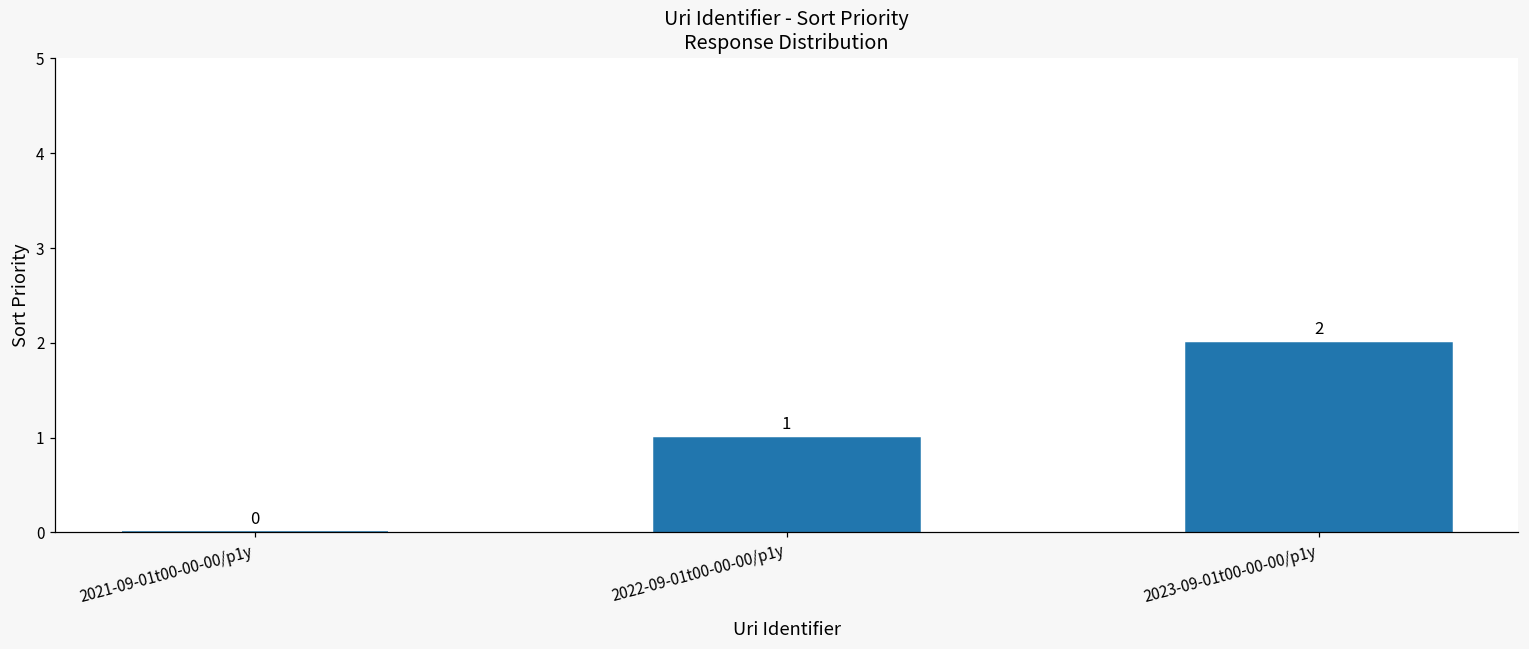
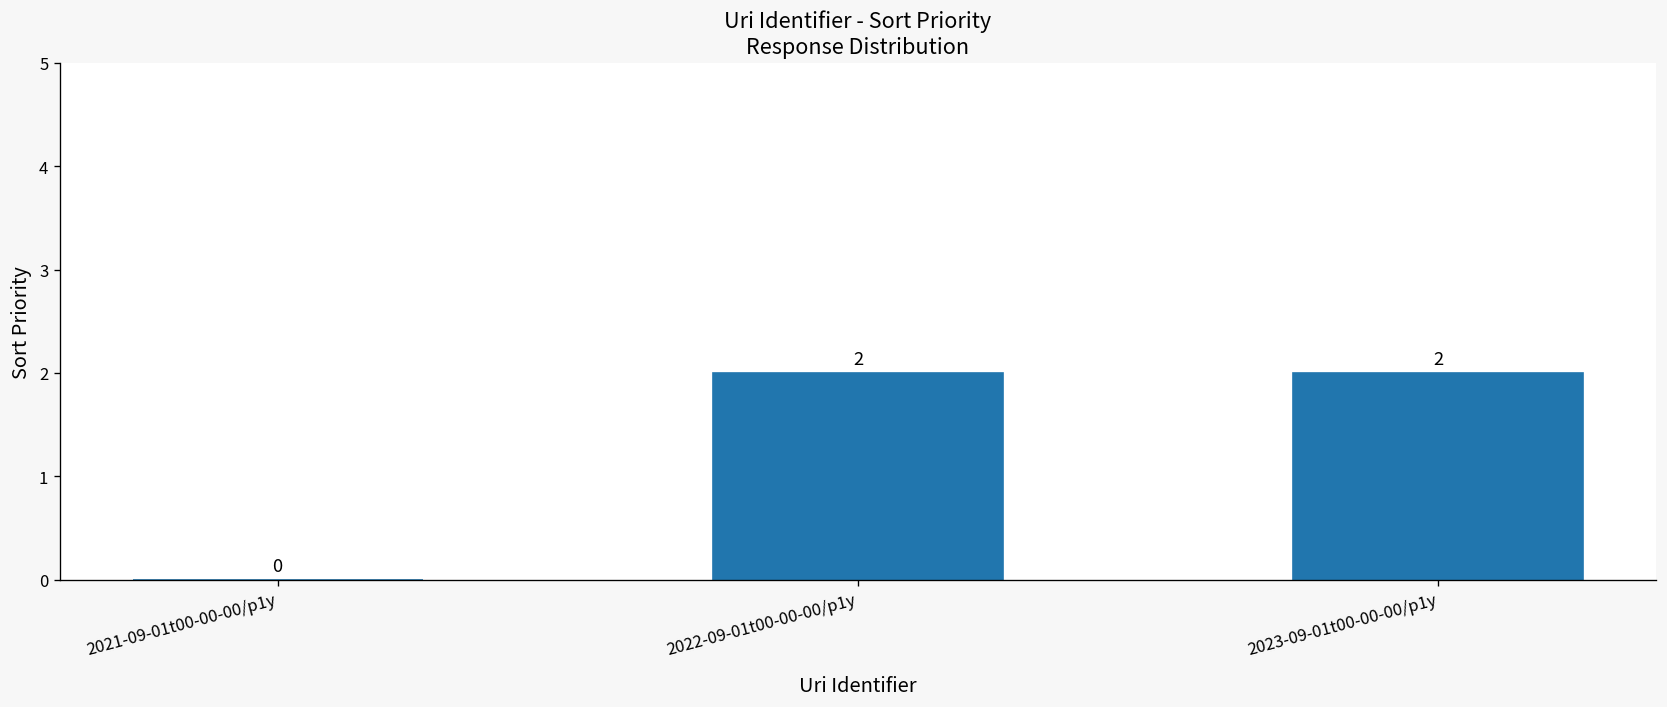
  {
    "2021-09-01t00-00-00/p1y": 0,
-   "2022-09-01t00-00-00/p1y": 1,
+   "2022-09-01t00-00-00/p1y": 2,
    "2023-09-01t00-00-00/p1y": 2
  }
